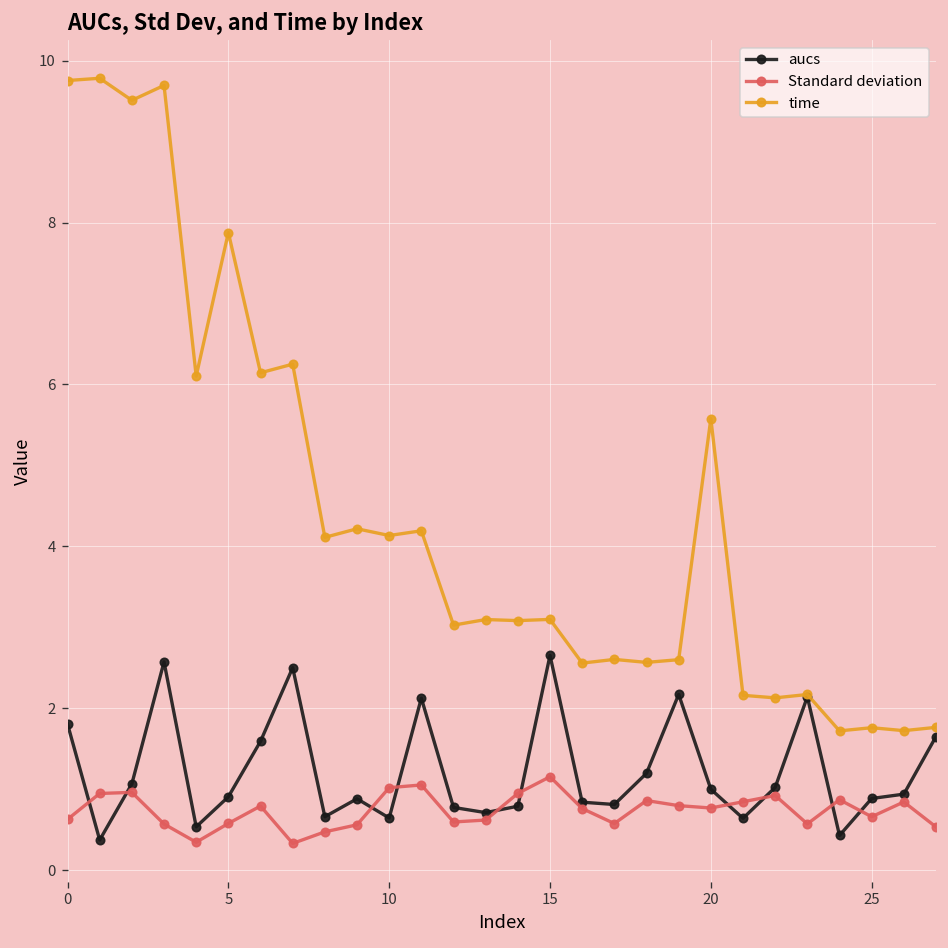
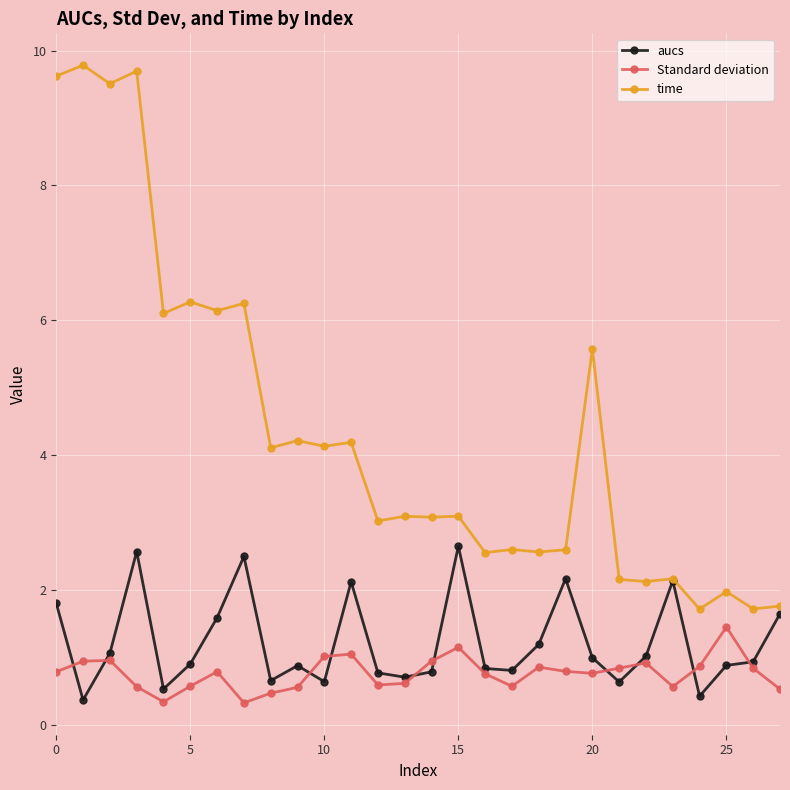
  {
    "aucs": {
      "0": 1.8,
      "5": 0.9,
      "10": 0.6,
      "15": 2.7,
      "20": 1.0,
      "25": 0.9
    },
    "Standard deviation": {
-     "0": 0.6,
+     "0": 0.8,
      "5": 0.6,
      "10": 1.0,
      "15": 1.2,
      "20": 0.8,
-     "25": 0.7
+     "25": 1.5
    },
    "time": {
-     "0": 9.8,
-     "5": 7.9,
+     "0": 9.6,
+     "5": 6.3,
      "10": 4.1,
      "15": 3.1,
      "20": 5.6,
-     "25": 1.8
+     "25": 2.0
    }
  }
